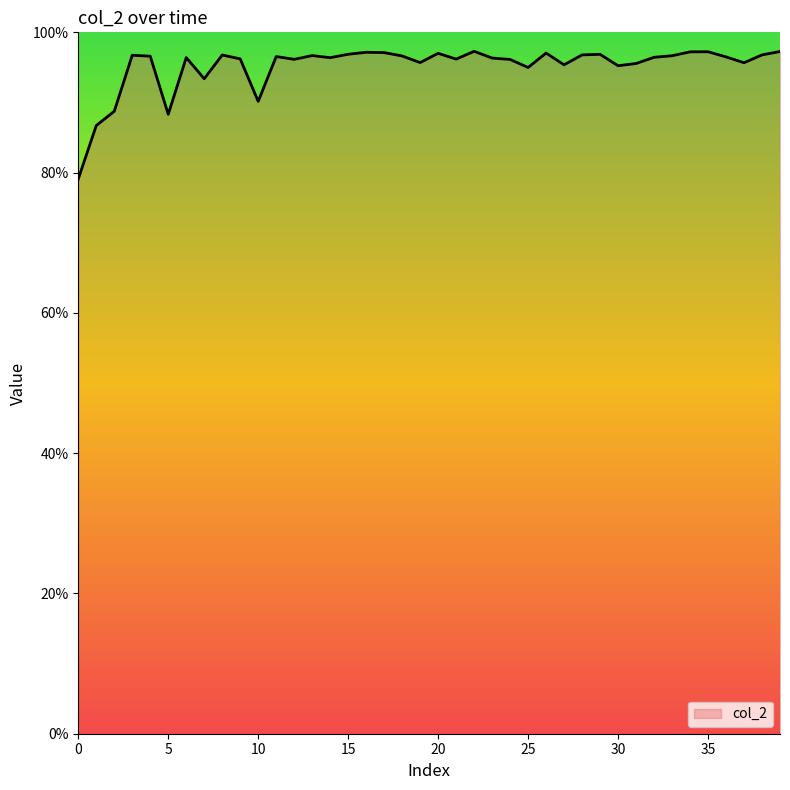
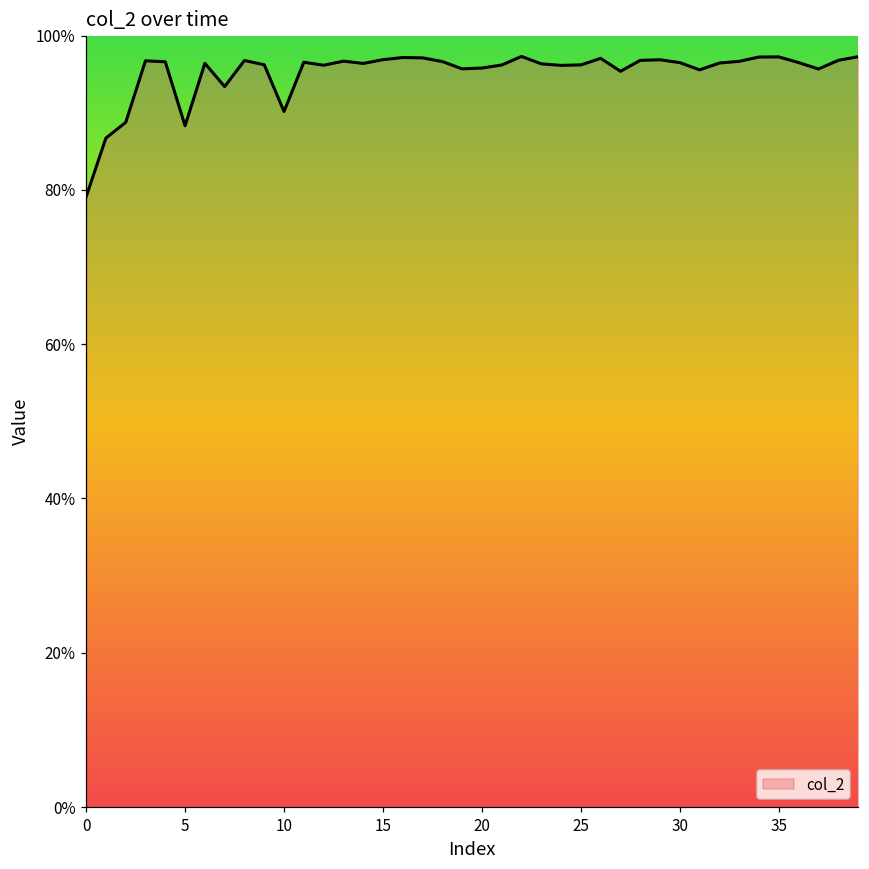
  {
    "0": "79%",
    "5": "88%",
    "10": "90%",
    "15": "97%",
-   "20": "97%",
-   "25": "95%",
-   "30": "95%",
+   "20": "96%",
+   "25": "96%",
+   "30": "96%",
    "35": "97%"
  }
